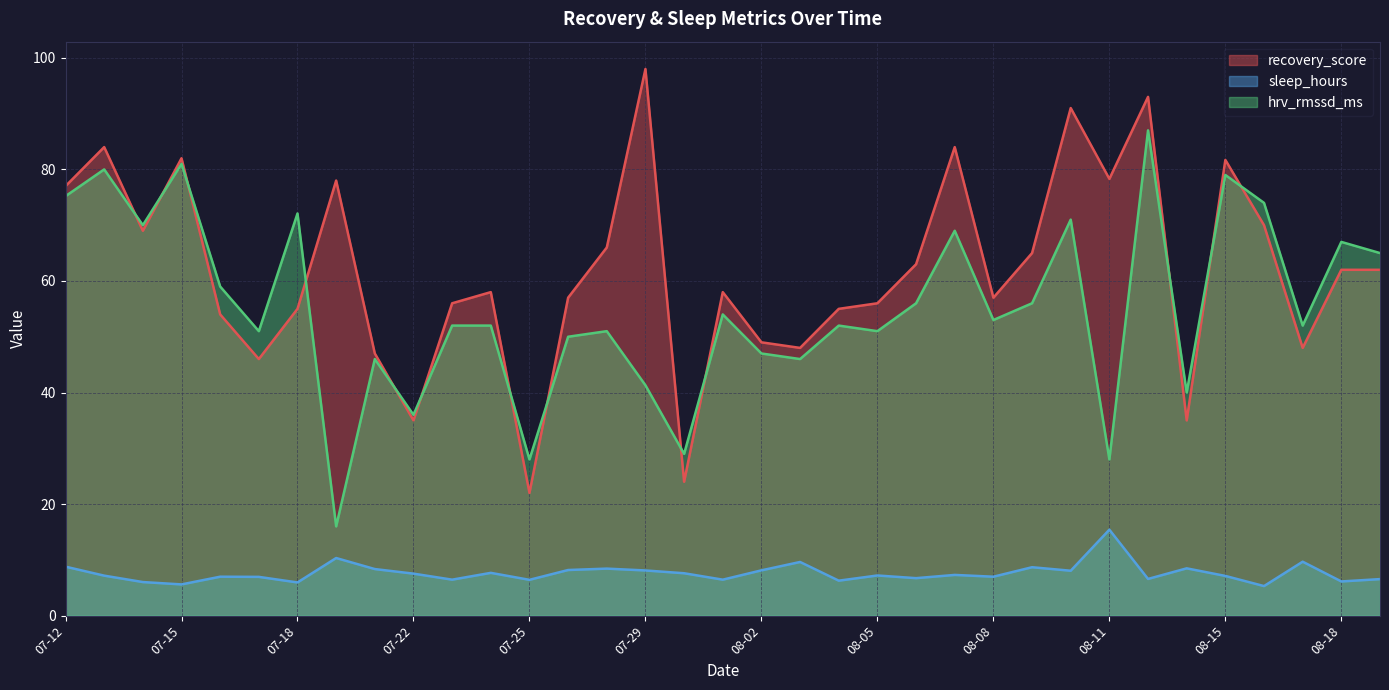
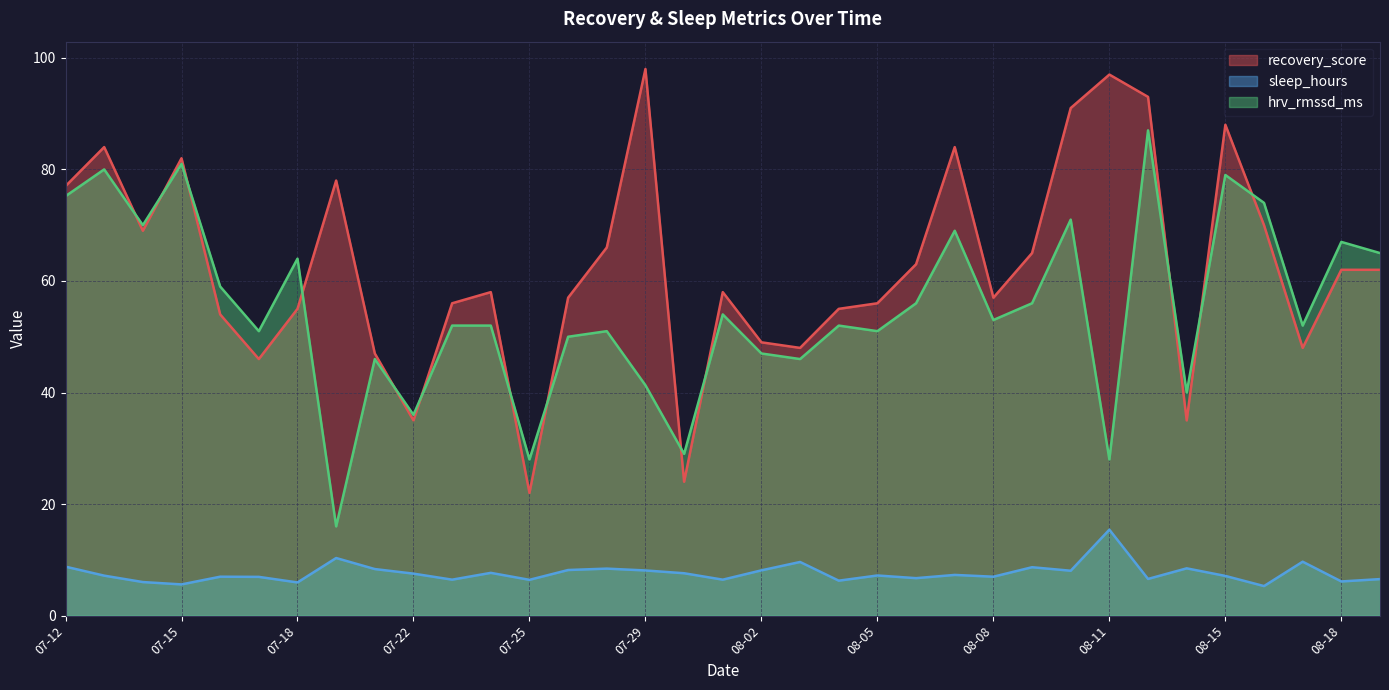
  {
    "recovery_score": {
      "07-12": 77,
      "07-15": 82,
      "07-18": 55,
      "07-22": 35,
      "07-25": 22,
      "07-29": 98,
      "08-02": 49,
      "08-05": 56,
      "08-08": 57,
-     "08-11": 78,
-     "08-15": 82,
+     "08-11": 97,
+     "08-15": 88,
      "08-18": 62
    },
    "sleep_hours": {
      "07-12": 9,
      "07-15": 6,
      "07-18": 6,
      "07-22": 8,
      "07-25": 6,
      "07-29": 8,
      "08-02": 8,
      "08-05": 7,
      "08-08": 7,
      "08-11": 15,
      "08-15": 7,
      "08-18": 6
    },
    "hrv_rmssd_ms": {
      "07-12": 75,
      "07-15": 81,
-     "07-18": 72,
+     "07-18": 64,
      "07-22": 36,
      "07-25": 28,
      "07-29": 41,
      "08-02": 47,
      "08-05": 51,
      "08-08": 53,
      "08-11": 28,
      "08-15": 79,
      "08-18": 67
    }
  }
